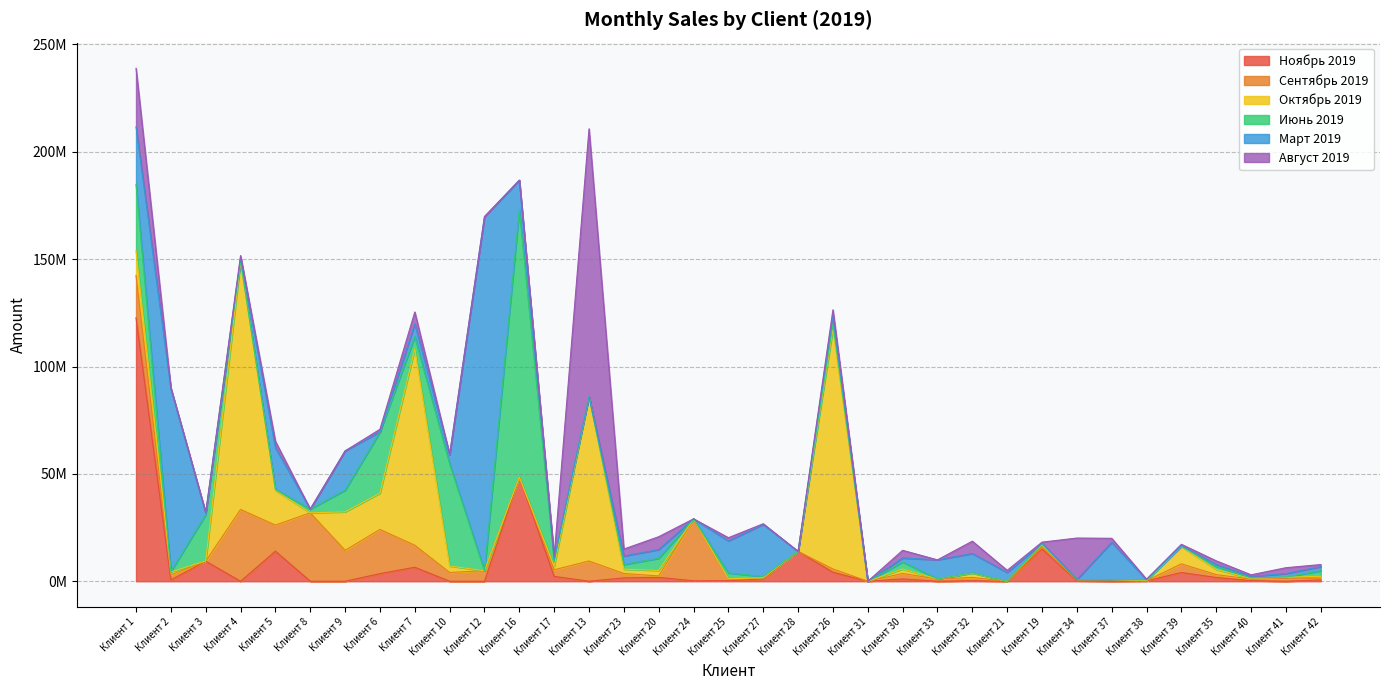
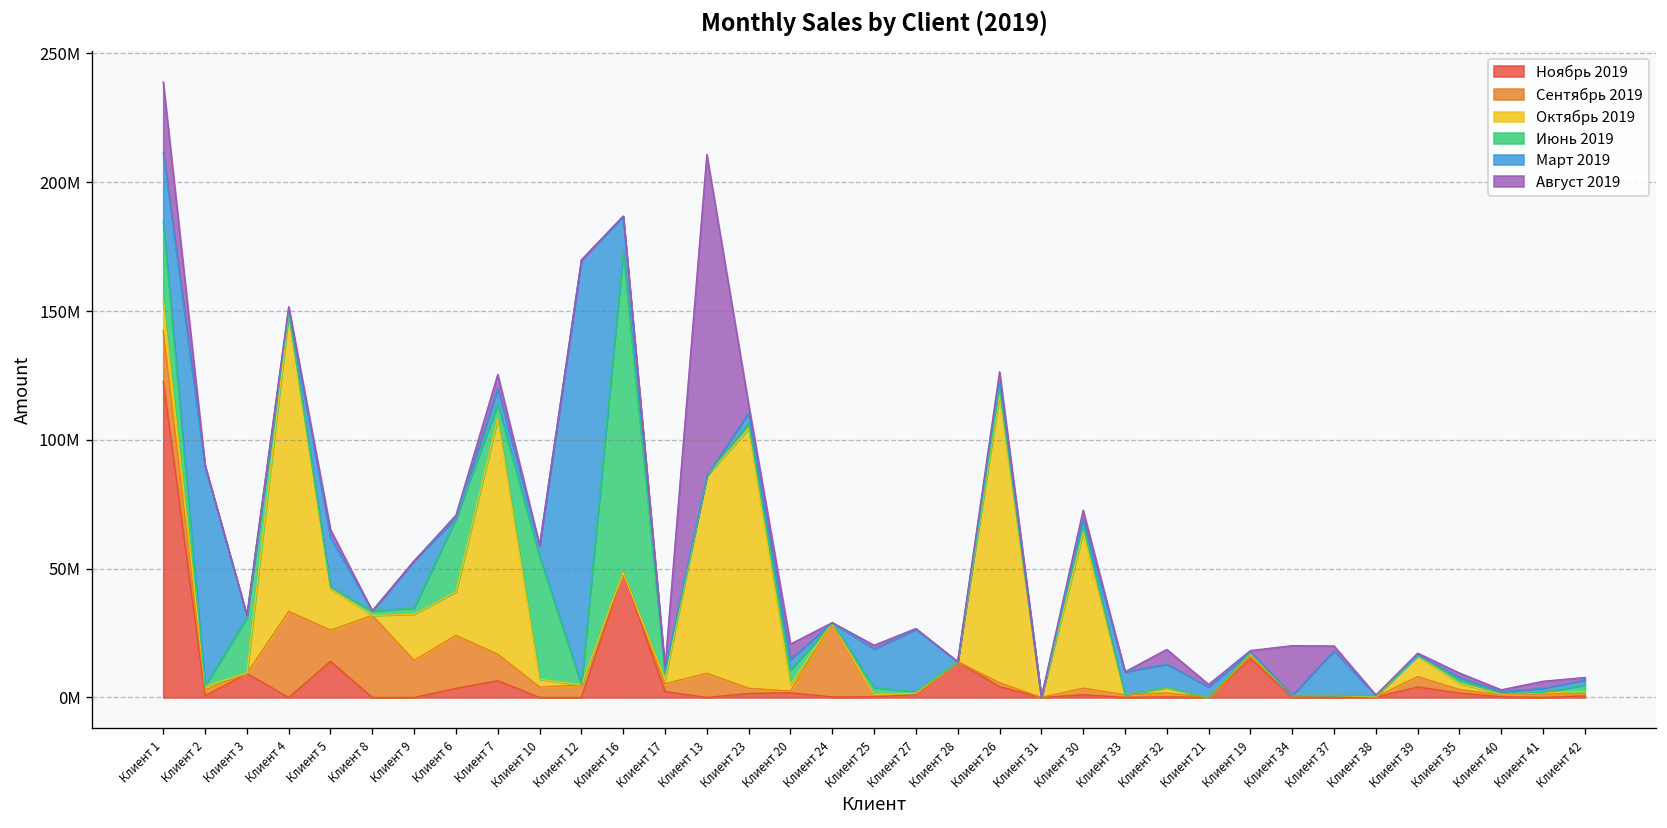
  {
    "Октябрь 2019": {
      "Клиент 1": 11000000,
      "Клиент 9": 18000000,
      "Клиент 6": 17000000,
      "Клиент 7": 92000000,
      "Клиент 10": 3000000,
      "Клиент 17": 2000000,
-     "Клиент 23": 2000000,
+     "Клиент 23": 101000000,
      "Клиент 20": 3000000,
      "Клиент 26": 112000000,
-     "Клиент 30": 2000000,
+     "Клиент 30": 60000000,
      "Клиент 35": 2000000
    },
    "Июнь 2019": {
      "Клиент 1": 31000000,
-     "Клиент 9": 10000000,
+     "Клиент 9": 2000000,
      "Клиент 7": 6000000,
      "Клиент 10": 48000000,
      "Клиент 16": 124000000,
      "Клиент 23": 2000000,
      "Клиент 20": 6000000,
      "Клиент 25": 3000000,
      "Клиент 26": 2000000,
      "Клиент 30": 3000000,
      "Клиент 42": 3000000
    },
    "Март 2019": {
      "Клиент 1": 27000000,
      "Клиент 5": 19000000,
      "Клиент 7": 6000000,
      "Клиент 23": 4000000,
      "Клиент 20": 4000000,
      "Клиент 25": 15000000,
      "Клиент 26": 4000000,
      "Клиент 30": 2000000,
      "Клиент 32": 9000000,
      "Клиент 37": 17000000,
      "Клиент 41": 2000000
    },
    "Август 2019": {
      "Клиент 1": 27000000,
      "Клиент 5": 3000000,
      "Клиент 7": 5000000,
      "Клиент 17": 1000000,
      "Клиент 13": 125000000,
      "Клиент 23": 3000000,
      "Клиент 20": 6000000,
      "Клиент 25": 1000000,
      "Клиент 26": 2000000,
      "Клиент 30": 4000000,
      "Клиент 32": 6000000,
      "Клиент 34": 19000000,
      "Клиент 37": 2000000,
      "Клиент 35": 2000000,
      "Клиент 41": 3000000
    }
  }
